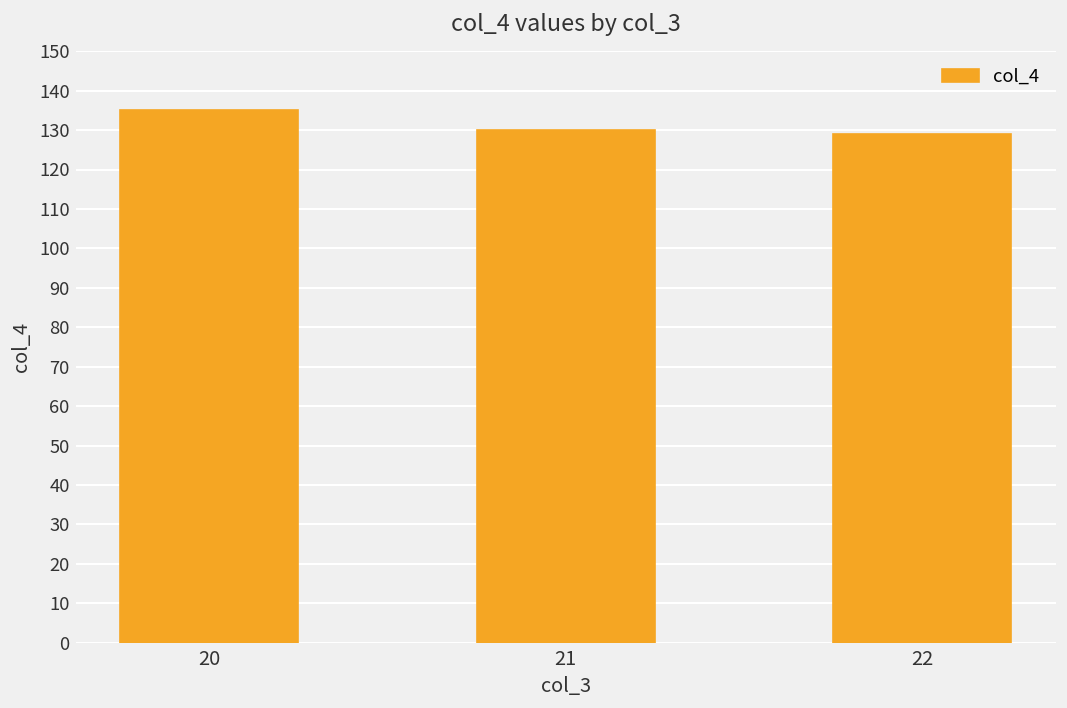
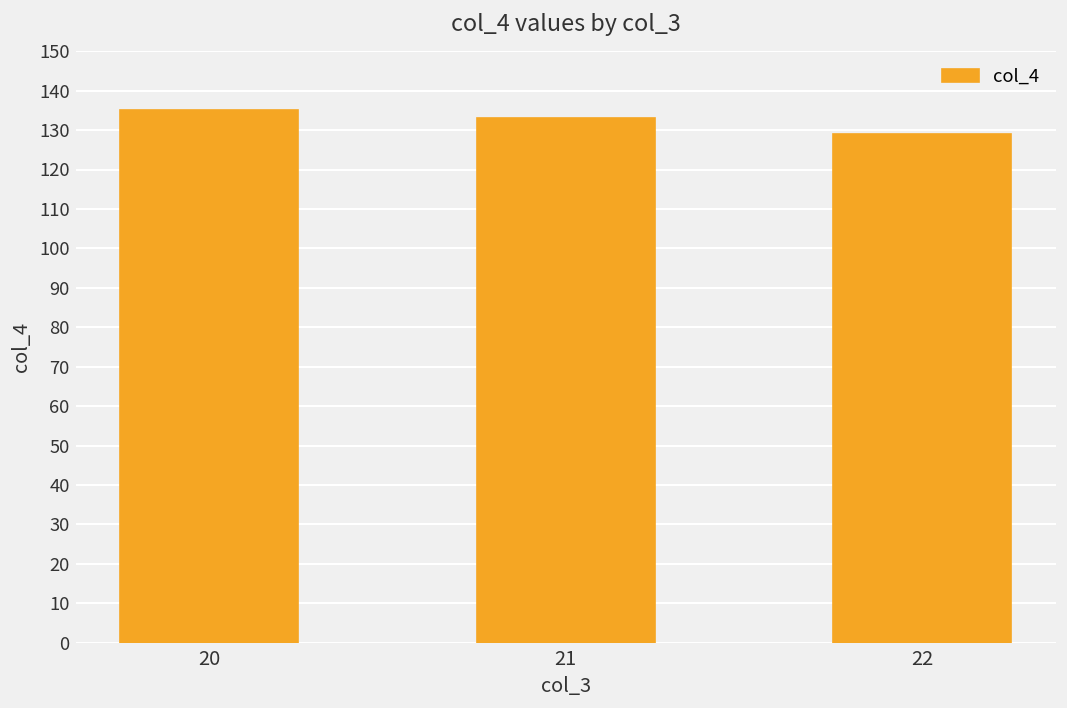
  {
    "20": 135,
-   "21": 130,
+   "21": 133,
    "22": 129
  }
